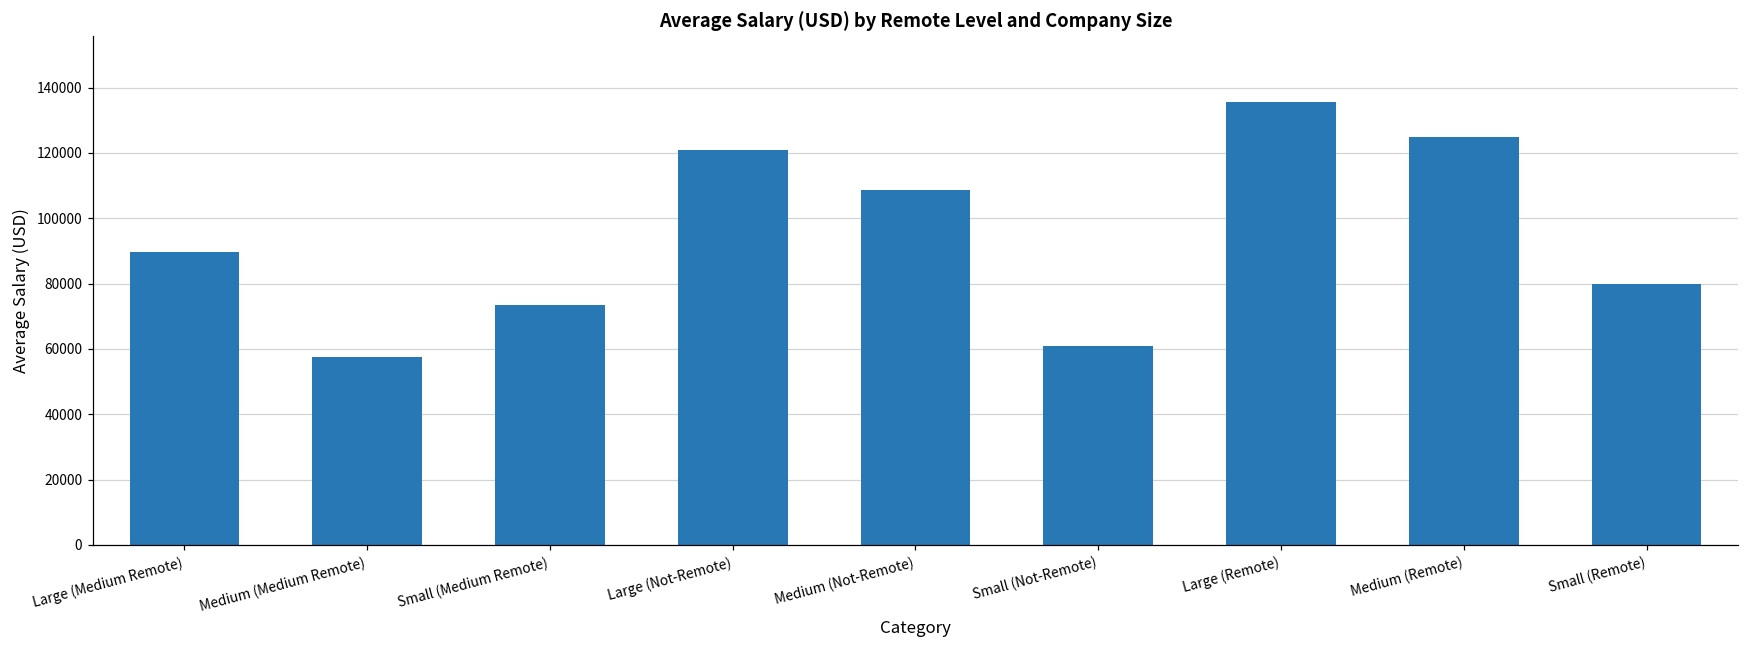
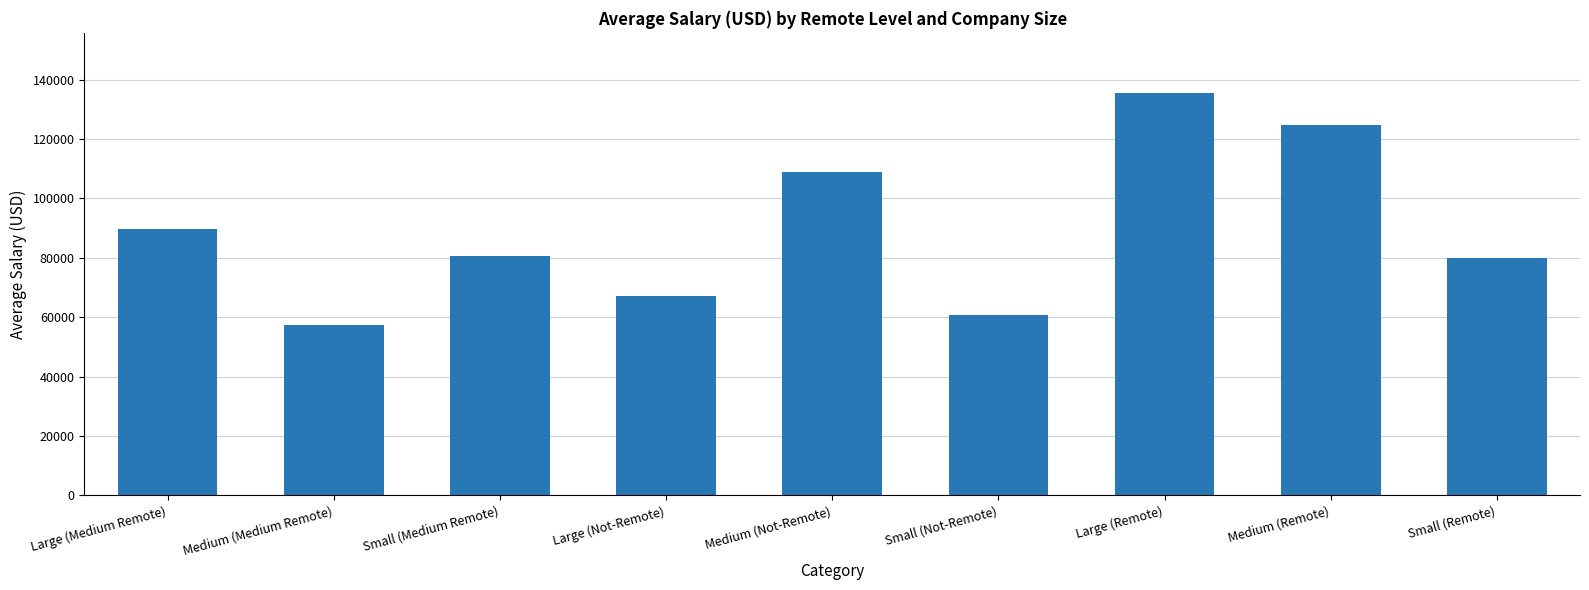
  {
    "Large (Medium Remote)": 90000,
    "Medium (Medium Remote)": 57000,
-   "Small (Medium Remote)": 73000,
-   "Large (Not-Remote)": 121000,
+   "Small (Medium Remote)": 81000,
+   "Large (Not-Remote)": 67000,
    "Medium (Not-Remote)": 109000,
    "Small (Not-Remote)": 61000,
    "Large (Remote)": 135000,
    "Medium (Remote)": 125000,
    "Small (Remote)": 80000
  }
